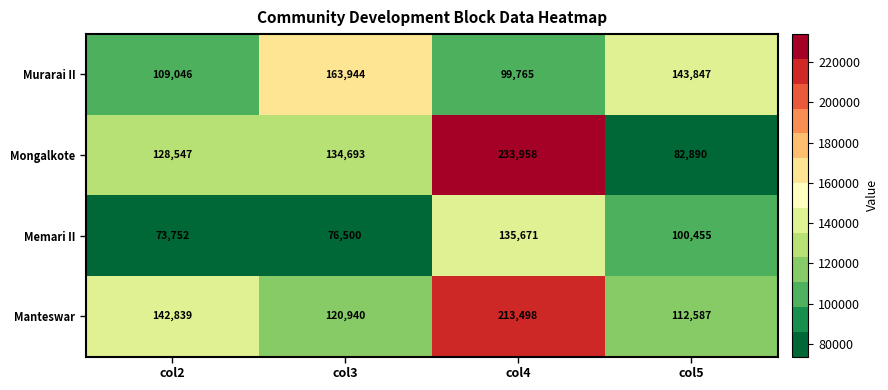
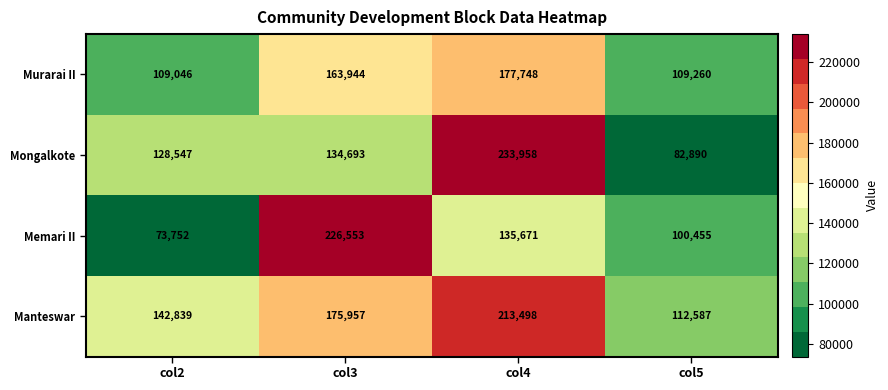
  {
    "Murarai II": {
      "col2": "109,046",
      "col3": "163,944",
-     "col4": "99,765",
-     "col5": "143,847"
+     "col4": "177,748",
+     "col5": "109,260"
    },
    "Mongalkote": {
      "col2": "128,547",
      "col3": "134,693",
      "col4": "233,958",
      "col5": "82,890"
    },
    "Memari II": {
      "col2": "73,752",
-     "col3": "76,500",
+     "col3": "226,553",
      "col4": "135,671",
      "col5": "100,455"
    },
    "Manteswar": {
      "col2": "142,839",
-     "col3": "120,940",
+     "col3": "175,957",
      "col4": "213,498",
      "col5": "112,587"
    }
  }
